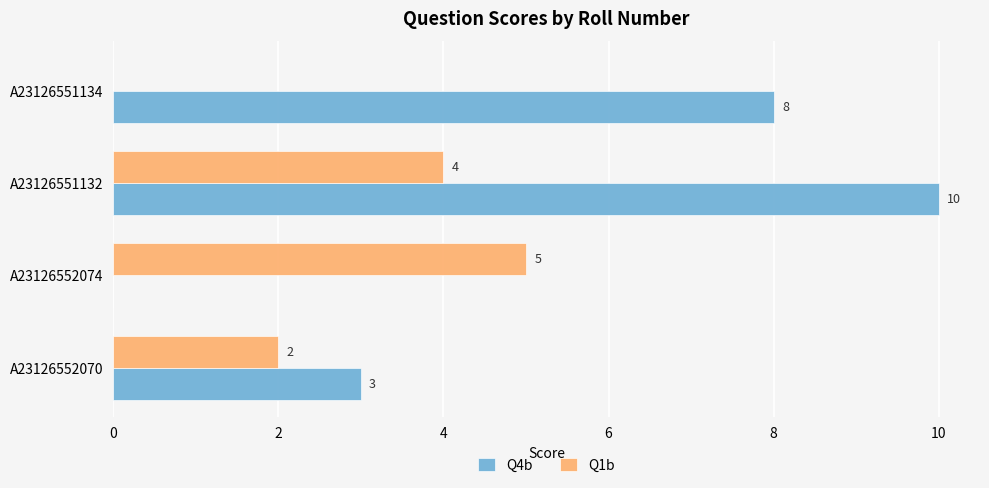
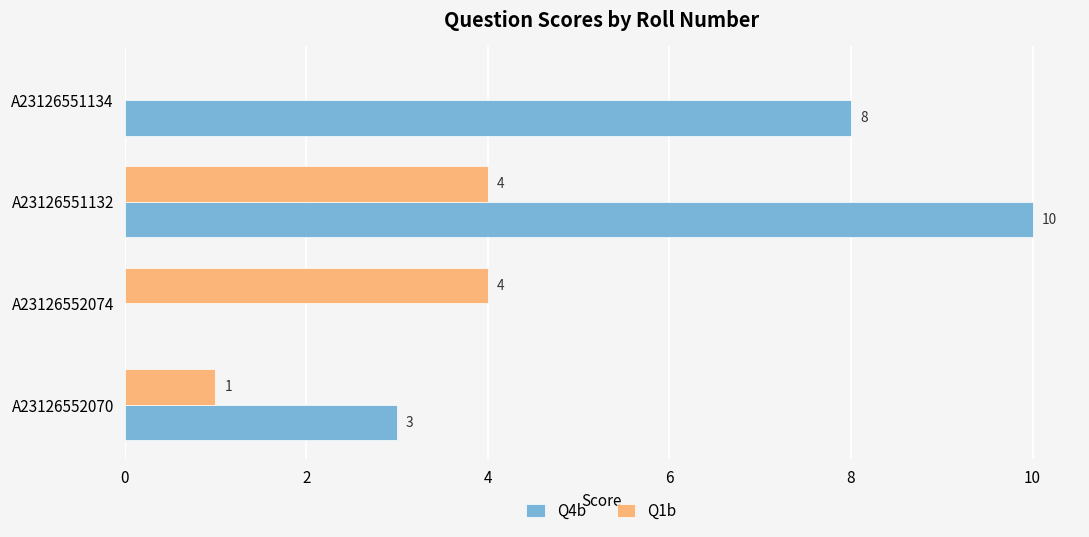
  {
    "Q4b": {
      "A23126551134": 8,
      "A23126551132": 10,
      "A23126552070": 3
    },
    "Q1b": {
      "A23126551132": 4,
-     "A23126552074": 5,
-     "A23126552070": 2
+     "A23126552074": 4,
+     "A23126552070": 1
    }
  }
